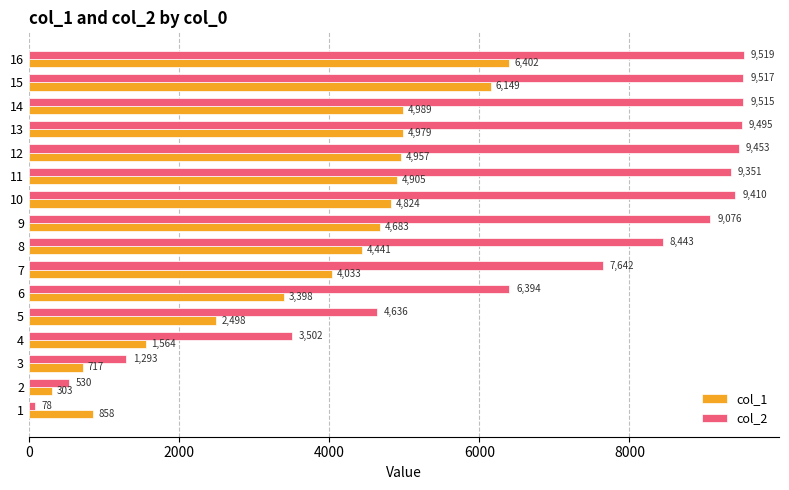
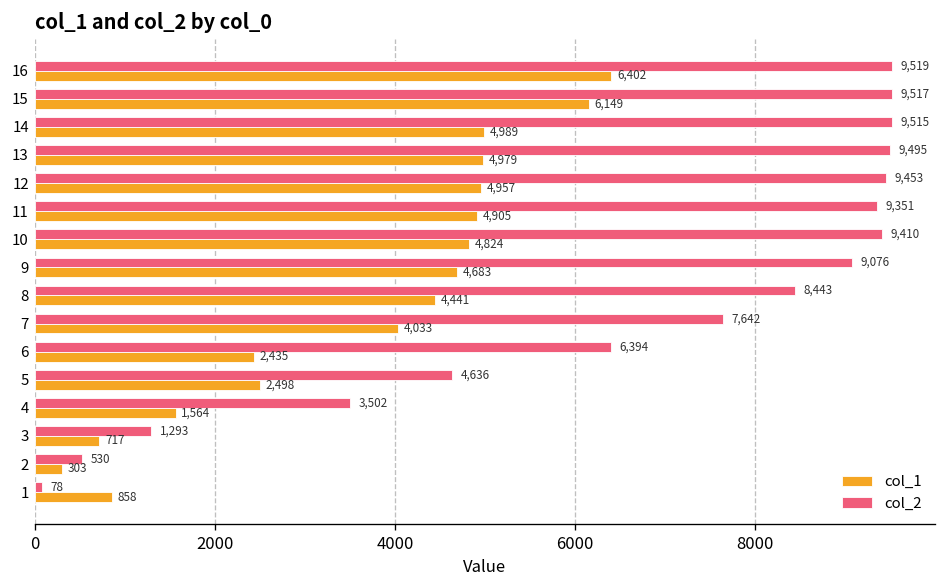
  {
    "col_1": {
      "16": "6,402",
      "15": "6,149",
      "14": "4,989",
      "13": "4,979",
      "12": "4,957",
      "11": "4,905",
      "10": "4,824",
      "9": "4,683",
      "8": "4,441",
      "7": "4,033",
-     "6": "3,398",
+     "6": "2,435",
      "5": "2,498",
      "4": "1,564",
      "3": "717",
      "2": "303",
      "1": "858"
    },
    "col_2": {
      "16": "9,519",
      "15": "9,517",
      "14": "9,515",
      "13": "9,495",
      "12": "9,453",
      "11": "9,351",
      "10": "9,410",
      "9": "9,076",
      "8": "8,443",
      "7": "7,642",
      "6": "6,394",
      "5": "4,636",
      "4": "3,502",
      "3": "1,293",
      "2": "530",
      "1": "78"
    }
  }
